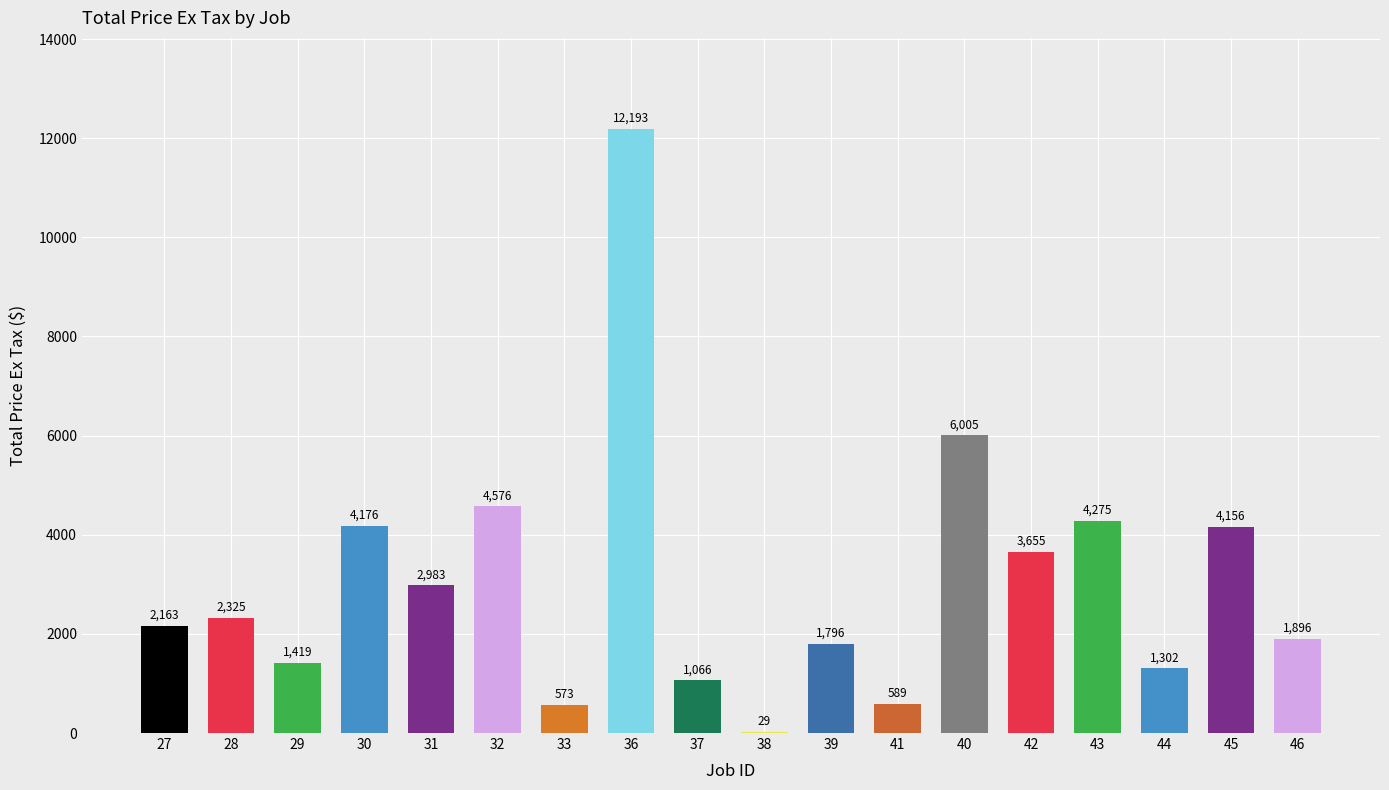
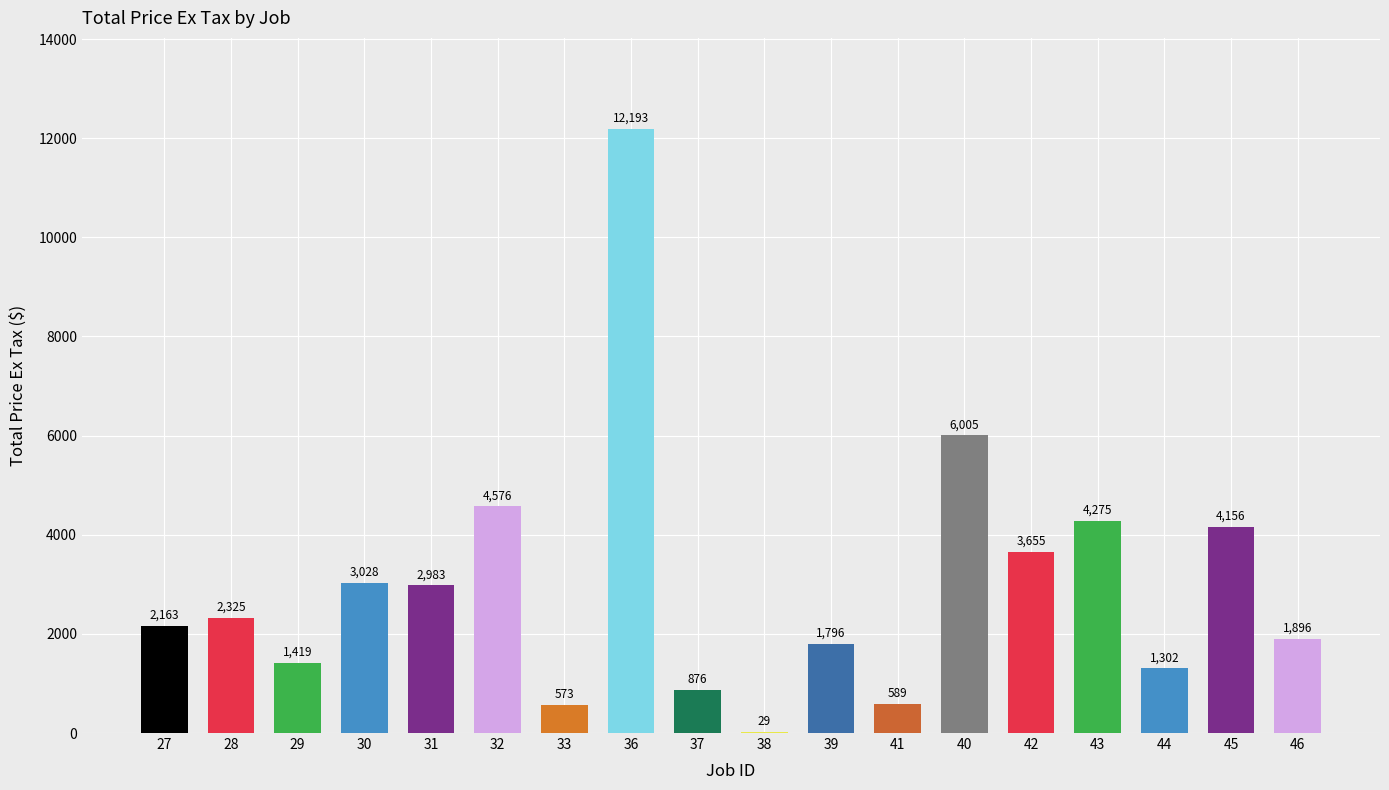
  {
    "27": "2,163",
    "28": "2,325",
    "29": "1,419",
-   "30": "4,176",
+   "30": "3,028",
    "31": "2,983",
    "32": "4,576",
    "33": "573",
    "36": "12,193",
-   "37": "1,066",
+   "37": "876",
    "38": "29",
    "39": "1,796",
    "41": "589",
    "40": "6,005",
    "42": "3,655",
    "43": "4,275",
    "44": "1,302",
    "45": "4,156",
    "46": "1,896"
  }
